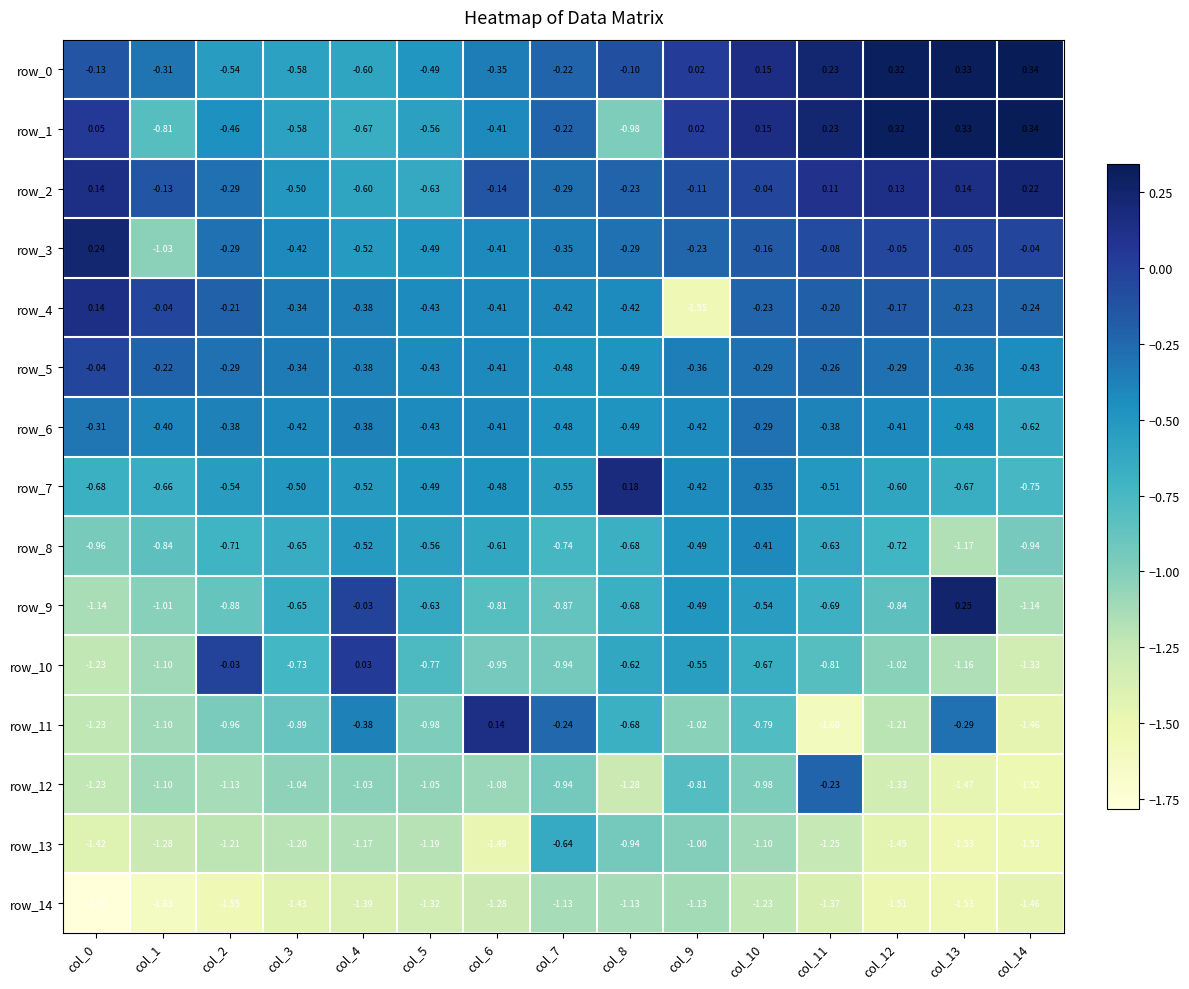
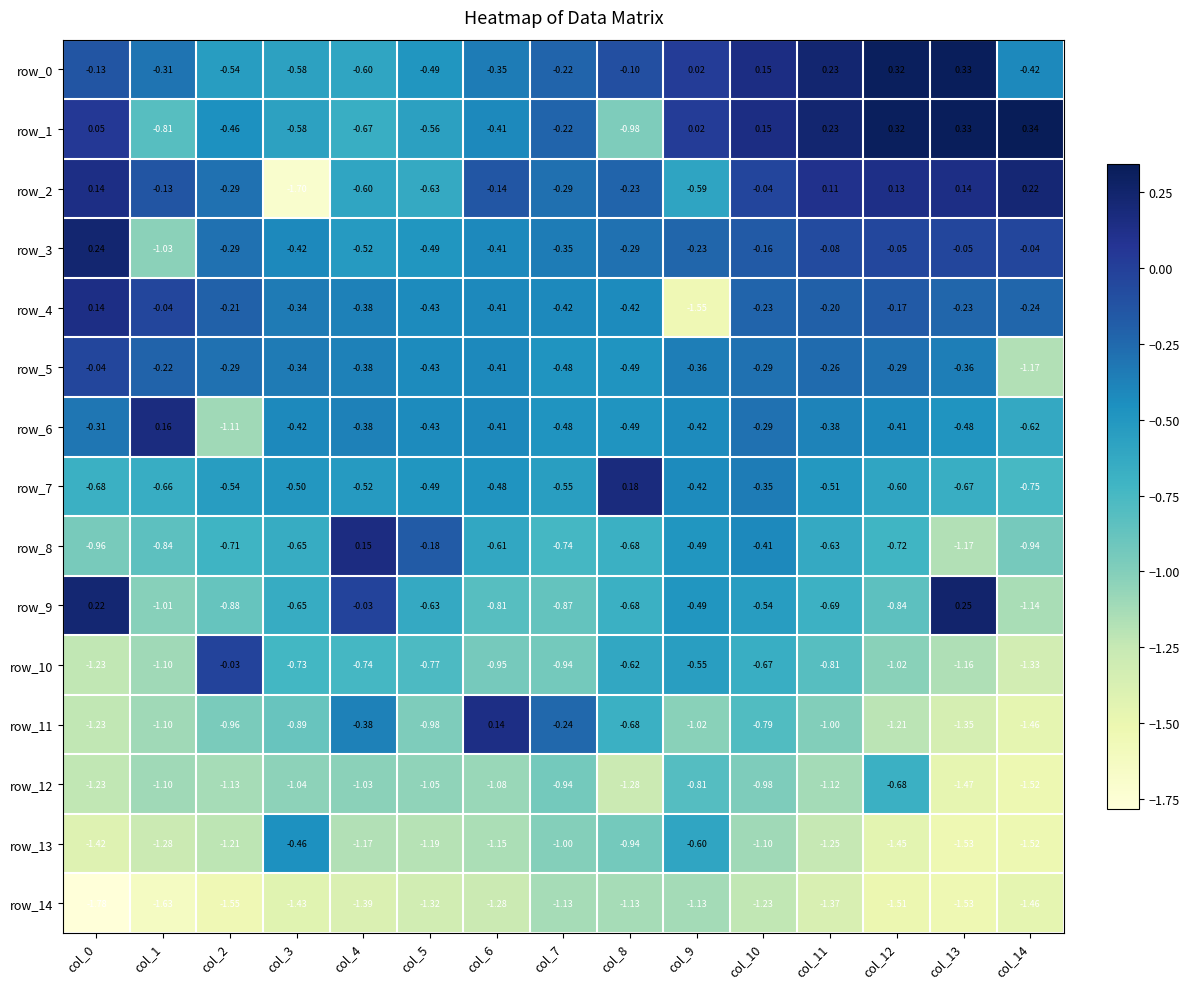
  {
    "row_0": {
      "col_0": -0.13,
      "col_1": -0.31,
      "col_2": -0.54,
      "col_3": -0.58,
      "col_4": -0.60,
      "col_5": -0.49,
      "col_6": -0.35,
      "col_7": -0.22,
      "col_8": -0.10,
      "col_9": 0.02,
      "col_10": 0.15,
      "col_11": 0.23,
      "col_12": 0.32,
      "col_13": 0.33,
-     "col_14": 0.34
+     "col_14": -0.42
    },
    "row_2": {
      "col_0": 0.14,
      "col_1": -0.13,
      "col_2": -0.29,
-     "col_3": -0.50,
+     "col_3": -1.70,
      "col_4": -0.60,
      "col_5": -0.63,
      "col_6": -0.14,
      "col_7": -0.29,
      "col_8": -0.23,
-     "col_9": -0.11,
+     "col_9": -0.59,
      "col_10": -0.04,
      "col_11": 0.11,
      "col_12": 0.13,
      "col_13": 0.14,
      "col_14": 0.22
    },
    "row_5": {
      "col_0": -0.04,
      "col_1": -0.22,
      "col_2": -0.29,
      "col_3": -0.34,
      "col_4": -0.38,
      "col_5": -0.43,
      "col_6": -0.41,
      "col_7": -0.48,
      "col_8": -0.49,
      "col_9": -0.36,
      "col_10": -0.29,
      "col_11": -0.26,
      "col_12": -0.29,
      "col_13": -0.36,
-     "col_14": -0.43
+     "col_14": -1.17
    },
    "row_6": {
      "col_0": -0.31,
-     "col_1": -0.40,
-     "col_2": -0.38,
+     "col_1": 0.16,
+     "col_2": -1.11,
      "col_3": -0.42,
      "col_4": -0.38,
      "col_5": -0.43,
      "col_6": -0.41,
      "col_7": -0.48,
      "col_8": -0.49,
      "col_9": -0.42,
      "col_10": -0.29,
      "col_11": -0.38,
      "col_12": -0.41,
      "col_13": -0.48,
      "col_14": -0.62
    },
    "row_8": {
      "col_0": -0.96,
      "col_1": -0.84,
      "col_2": -0.71,
      "col_3": -0.65,
-     "col_4": -0.52,
-     "col_5": -0.56,
+     "col_4": 0.15,
+     "col_5": -0.18,
      "col_6": -0.61,
      "col_7": -0.74,
      "col_8": -0.68,
      "col_9": -0.49,
      "col_10": -0.41,
      "col_11": -0.63,
      "col_12": -0.72,
      "col_13": -1.17,
      "col_14": -0.94
    },
    "row_9": {
-     "col_0": -1.14,
+     "col_0": 0.22,
      "col_1": -1.01,
      "col_2": -0.88,
      "col_3": -0.65,
      "col_4": -0.03,
      "col_5": -0.63,
      "col_6": -0.81,
      "col_7": -0.87,
      "col_8": -0.68,
      "col_9": -0.49,
      "col_10": -0.54,
      "col_11": -0.69,
      "col_12": -0.84,
      "col_13": 0.25,
      "col_14": -1.14
    },
    "row_10": {
      "col_0": -1.23,
      "col_1": -1.10,
      "col_2": -0.03,
      "col_3": -0.73,
-     "col_4": 0.03,
+     "col_4": -0.74,
      "col_5": -0.77,
      "col_6": -0.95,
      "col_7": -0.94,
      "col_8": -0.62,
      "col_9": -0.55,
      "col_10": -0.67,
      "col_11": -0.81,
      "col_12": -1.02,
      "col_13": -1.16,
      "col_14": -1.33
    },
    "row_11": {
      "col_0": -1.23,
      "col_1": -1.10,
      "col_2": -0.96,
      "col_3": -0.89,
      "col_4": -0.38,
      "col_5": -0.98,
      "col_6": 0.14,
      "col_7": -0.24,
      "col_8": -0.68,
      "col_9": -1.02,
      "col_10": -0.79,
-     "col_11": -1.60,
+     "col_11": -1.00,
      "col_12": -1.21,
-     "col_13": -0.29,
+     "col_13": -1.35,
      "col_14": -1.46
    },
    "row_12": {
      "col_0": -1.23,
      "col_1": -1.10,
      "col_2": -1.13,
      "col_3": -1.04,
      "col_4": -1.03,
      "col_5": -1.05,
      "col_6": -1.08,
      "col_7": -0.94,
      "col_8": -1.28,
      "col_9": -0.81,
      "col_10": -0.98,
-     "col_11": -0.23,
-     "col_12": -1.33,
+     "col_11": -1.12,
+     "col_12": -0.68,
      "col_13": -1.47,
      "col_14": -1.52
    },
    "row_13": {
      "col_0": -1.42,
      "col_1": -1.28,
      "col_2": -1.21,
-     "col_3": -1.20,
+     "col_3": -0.46,
      "col_4": -1.17,
      "col_5": -1.19,
-     "col_6": -1.49,
-     "col_7": -0.64,
+     "col_6": -1.15,
+     "col_7": -1.00,
      "col_8": -0.94,
-     "col_9": -1.00,
+     "col_9": -0.60,
      "col_10": -1.10,
      "col_11": -1.25,
      "col_12": -1.45,
      "col_13": -1.53,
      "col_14": -1.52
    }
  }
